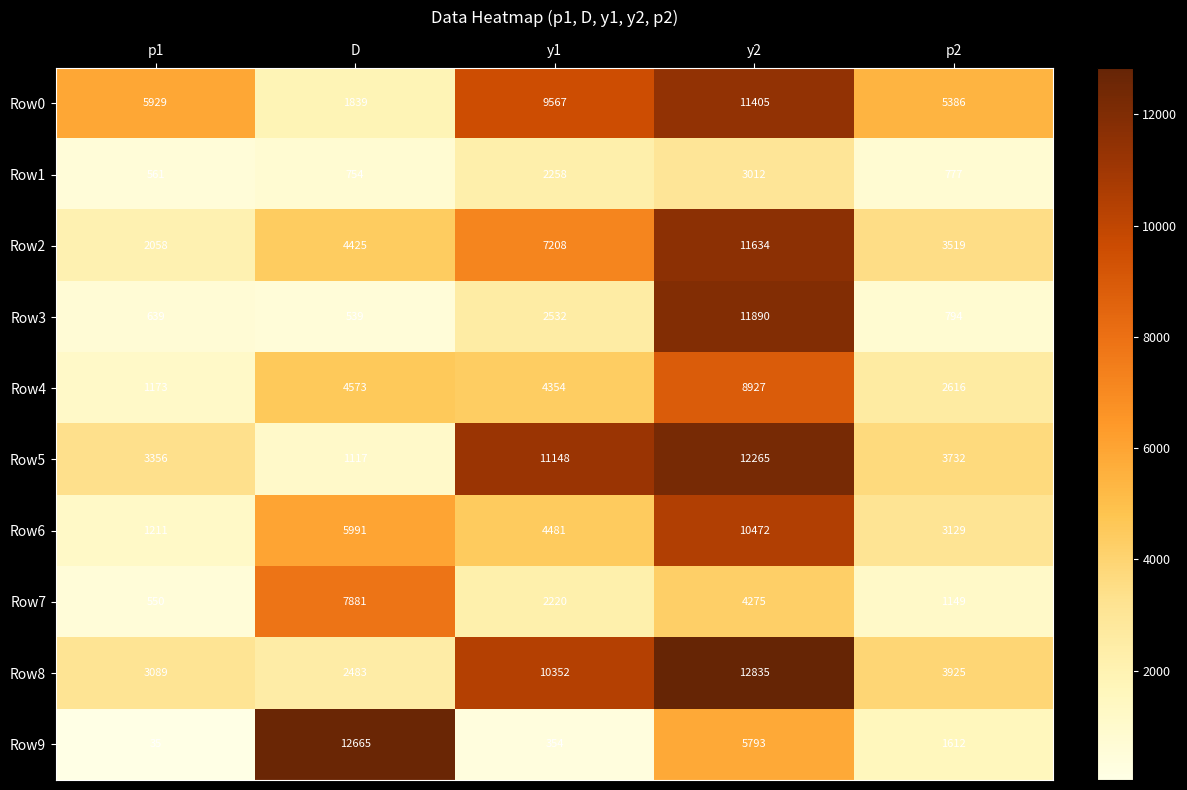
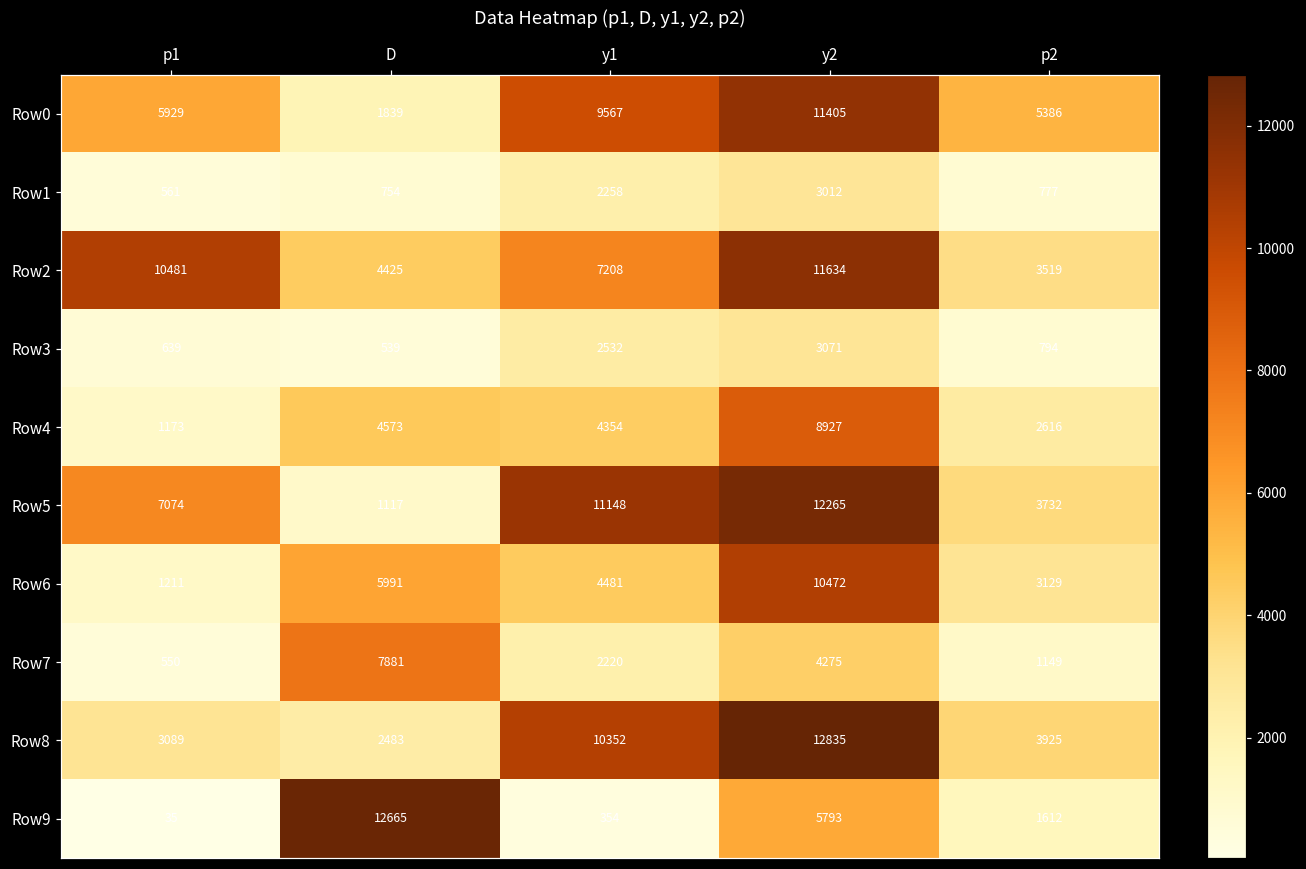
  {
    "Row0": {
      "p1": 5929,
      "D": 1839,
      "y1": 9567,
      "y2": 11405,
      "p2": 5386
    },
    "Row1": {
      "y1": 2258,
      "y2": 3012
    },
    "Row2": {
-     "p1": 2058,
+     "p1": 10481,
      "D": 4425,
      "y1": 7208,
      "y2": 11634,
      "p2": 3519
    },
    "Row3": {
      "y1": 2532,
-     "y2": 11890
+     "y2": 3071
    },
    "Row4": {
      "p1": 1173,
      "D": 4573,
      "y1": 4354,
      "y2": 8927,
      "p2": 2616
    },
    "Row5": {
-     "p1": 3356,
+     "p1": 7074,
      "D": 1117,
      "y1": 11148,
      "y2": 12265,
      "p2": 3732
    },
    "Row6": {
      "p1": 1211,
      "D": 5991,
      "y1": 4481,
      "y2": 10472,
      "p2": 3129
    },
    "Row7": {
      "D": 7881,
      "y1": 2220,
      "y2": 4275,
      "p2": 1149
    },
    "Row8": {
      "p1": 3089,
      "D": 2483,
      "y1": 10352,
      "y2": 12835,
      "p2": 3925
    },
    "Row9": {
      "D": 12665,
      "y2": 5793,
      "p2": 1612
    }
  }
